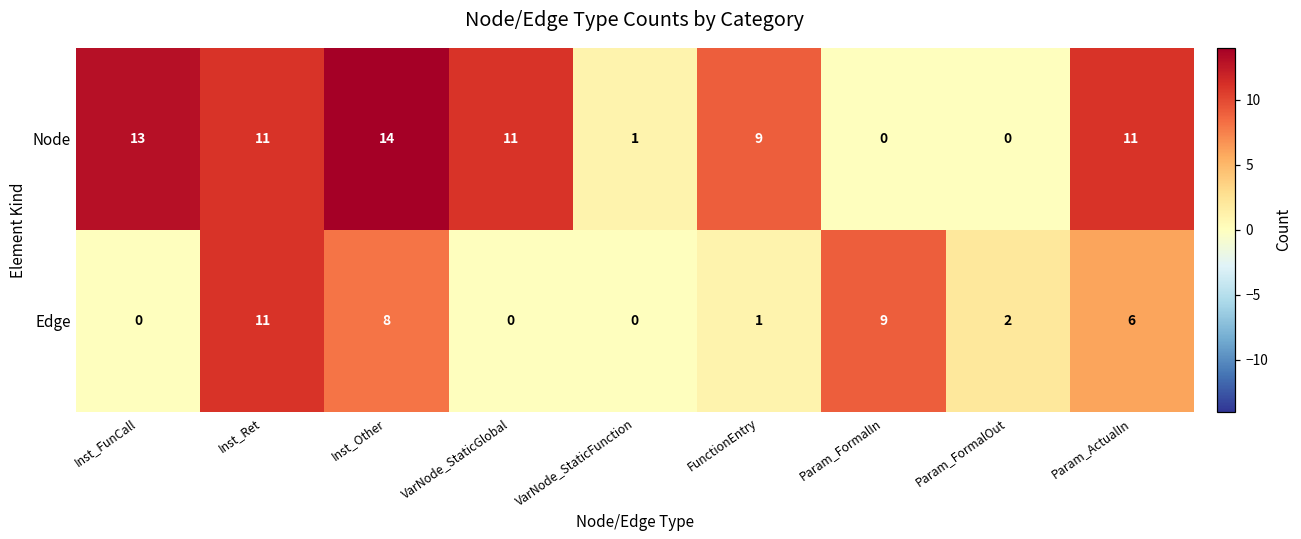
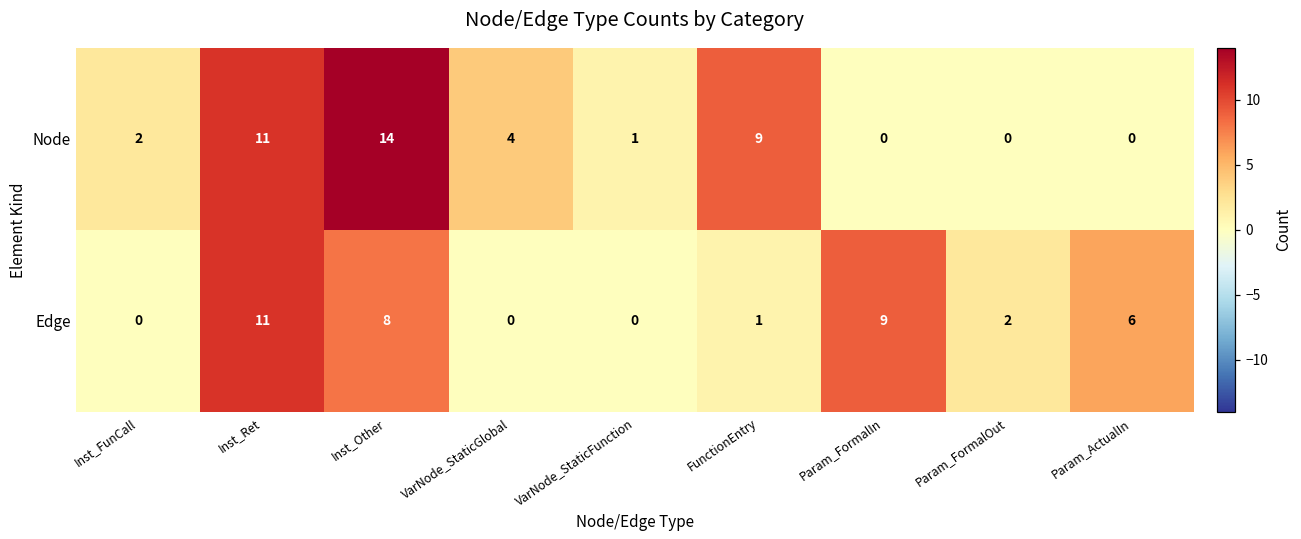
  {
    "Node": {
-     "Inst_FunCall": 13,
+     "Inst_FunCall": 2,
      "Inst_Ret": 11,
      "Inst_Other": 14,
-     "VarNode_StaticGlobal": 11,
+     "VarNode_StaticGlobal": 4,
      "VarNode_StaticFunction": 1,
      "FunctionEntry": 9,
      "Param_FormalIn": 0,
      "Param_FormalOut": 0,
-     "Param_ActualIn": 11
+     "Param_ActualIn": 0
    },
    "Edge": {
      "Inst_FunCall": 0,
      "Inst_Ret": 11,
      "Inst_Other": 8,
      "VarNode_StaticGlobal": 0,
      "VarNode_StaticFunction": 0,
      "FunctionEntry": 1,
      "Param_FormalIn": 9,
      "Param_FormalOut": 2,
      "Param_ActualIn": 6
    }
  }
